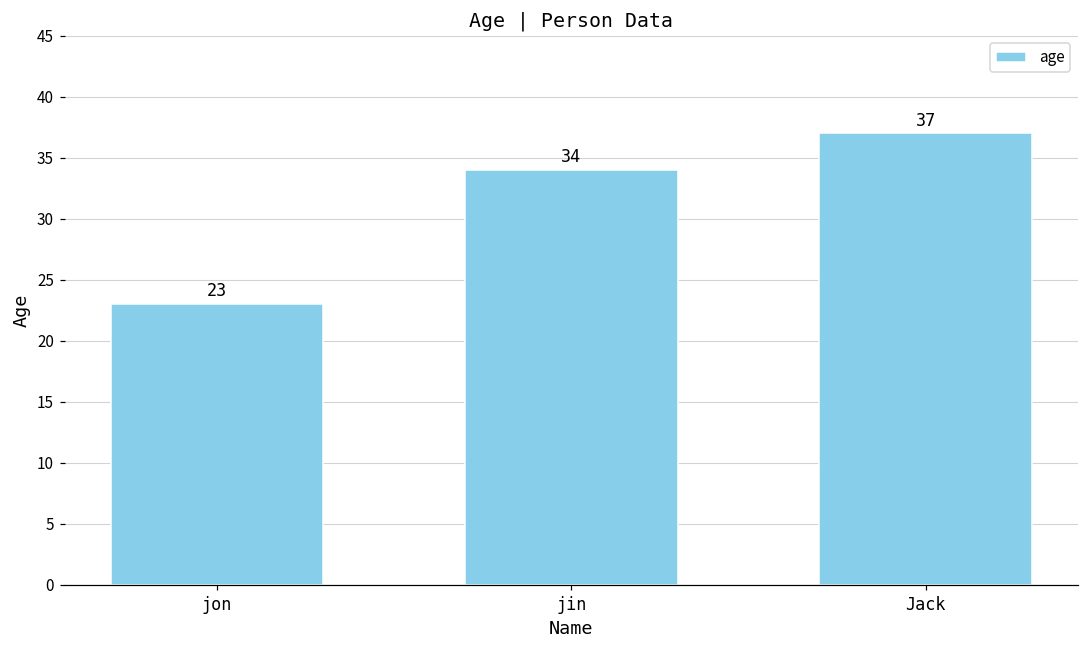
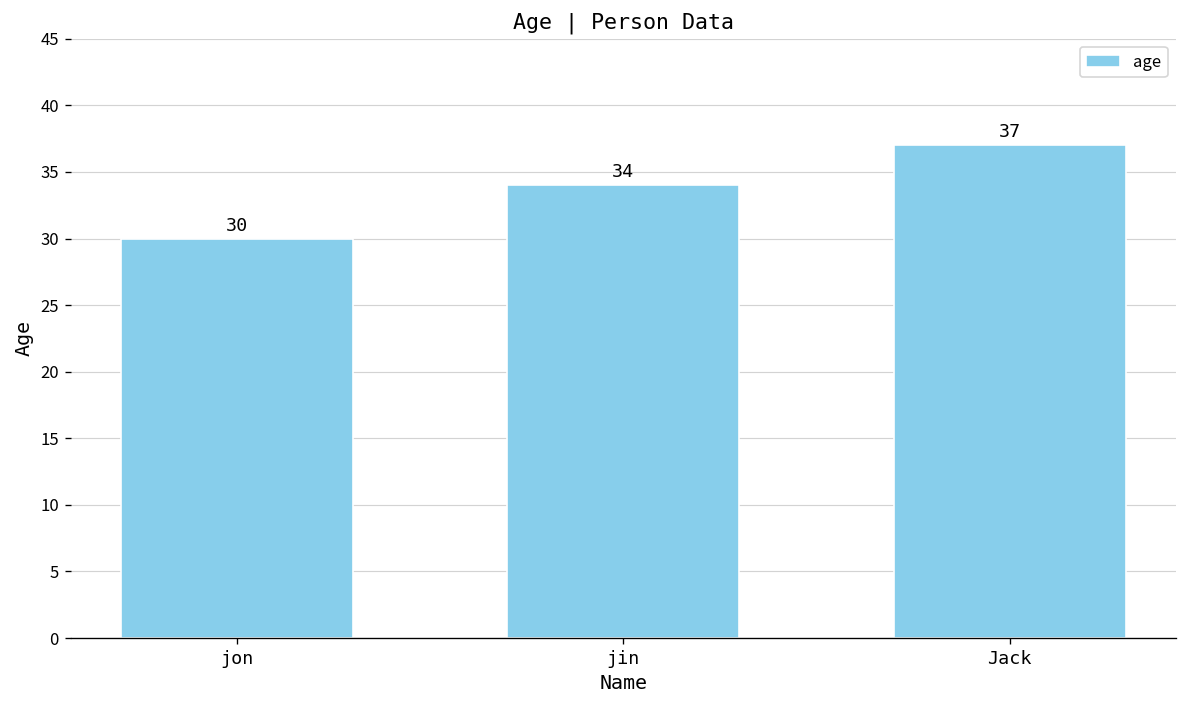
  {
-   "jon": 23,
+   "jon": 30,
    "jin": 34,
    "Jack": 37
  }
